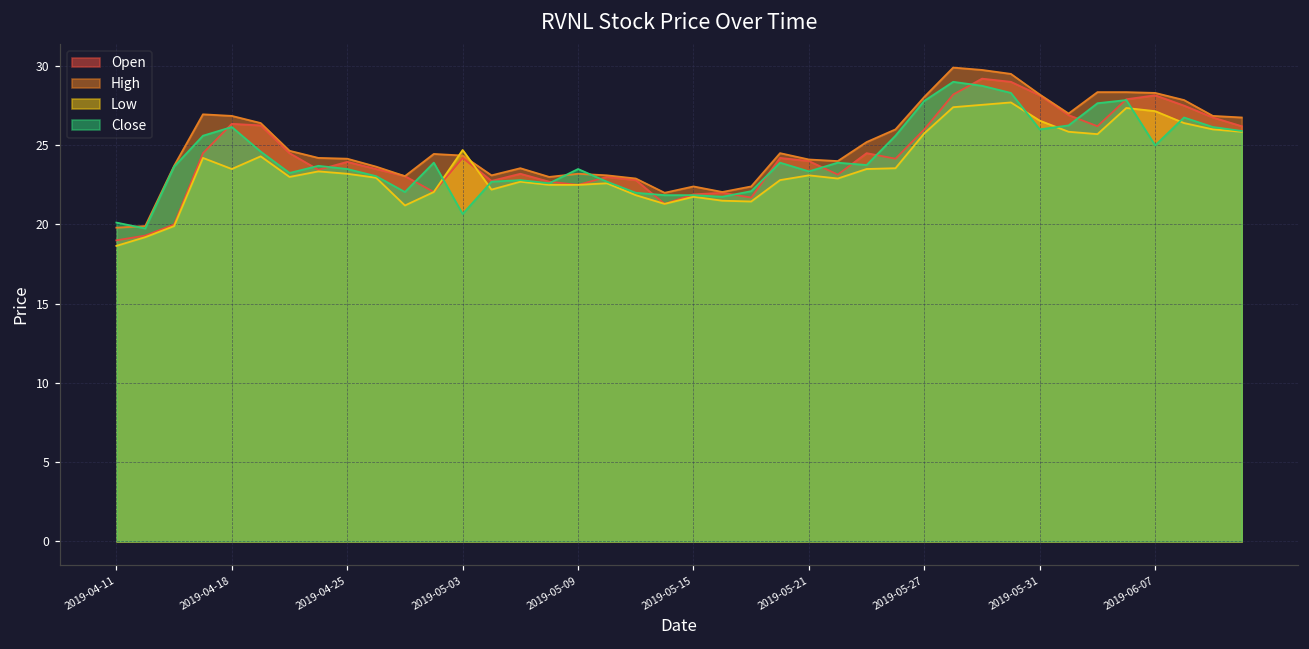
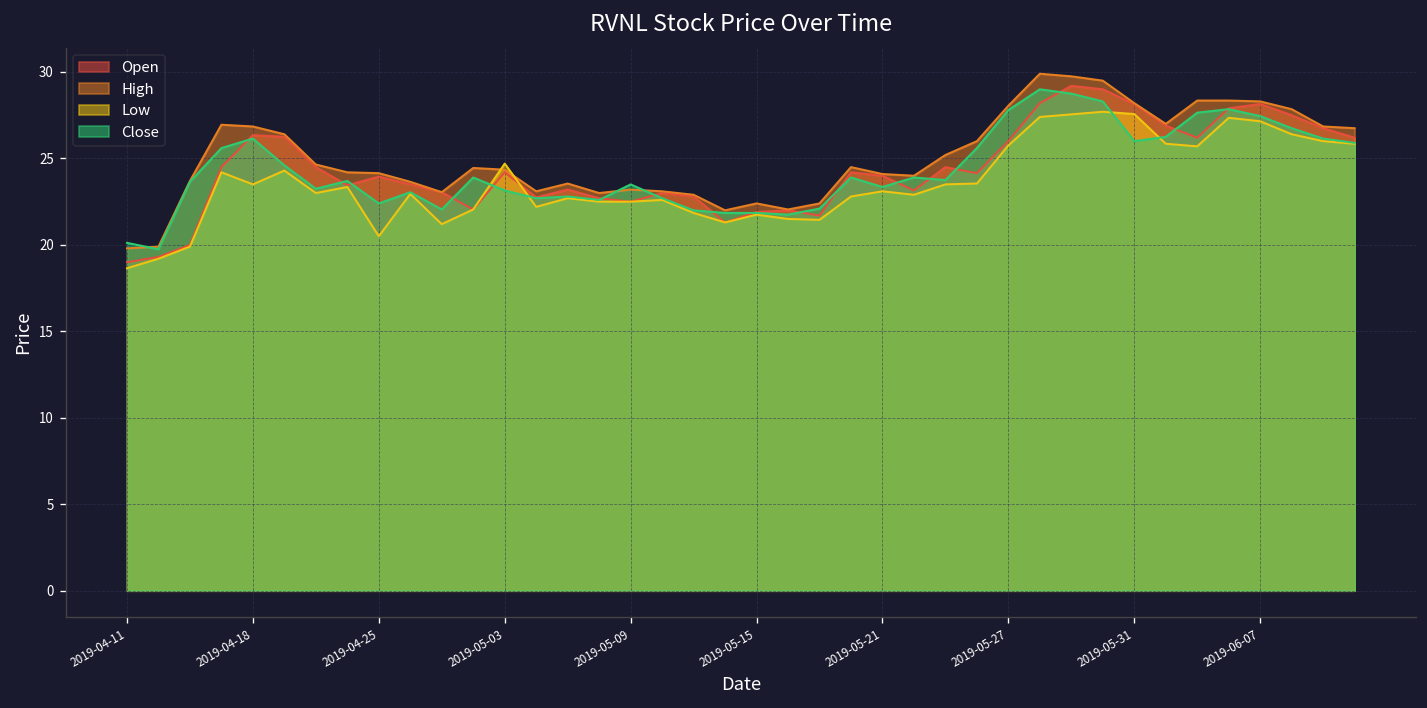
  {
    "Low": {
      "2019-04-11": 18.7,
      "2019-04-18": 23.5,
-     "2019-04-25": 23.2,
+     "2019-04-25": 20.5,
      "2019-05-03": 24.7,
      "2019-05-21": 23.1,
      "2019-05-27": 25.8,
-     "2019-05-31": 26.6,
+     "2019-05-31": 27.6,
      "2019-06-07": 27.2
    },
    "Close": {
      "2019-04-11": 20.1,
      "2019-04-18": 26.2,
-     "2019-04-25": 23.5,
-     "2019-05-03": 20.7,
+     "2019-04-25": 22.4,
+     "2019-05-03": 23.2,
      "2019-05-09": 23.5,
      "2019-05-21": 23.4,
      "2019-05-27": 27.8,
      "2019-05-31": 26.0,
-     "2019-06-07": 25.0
+     "2019-06-07": 27.5
    }
  }
